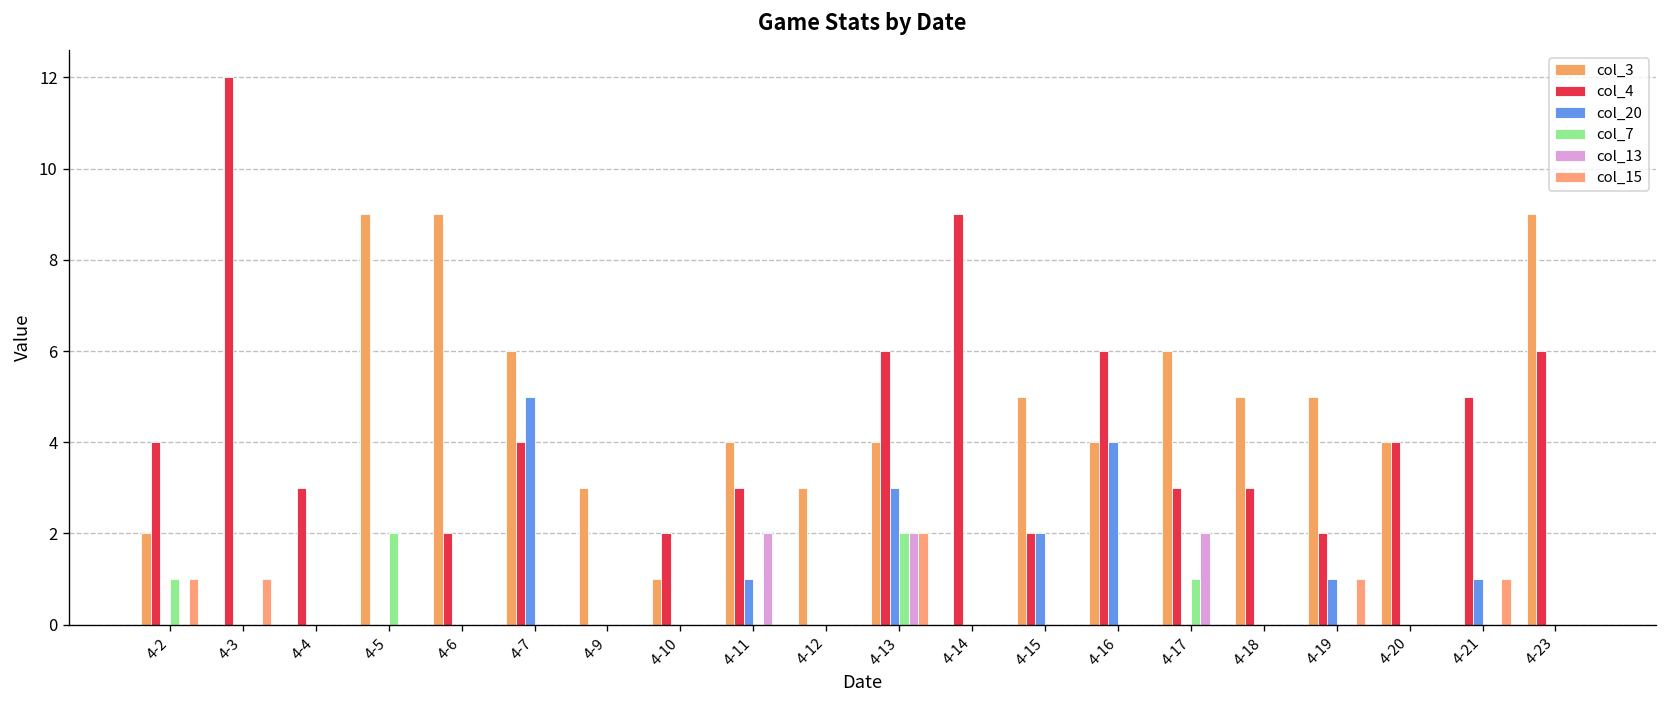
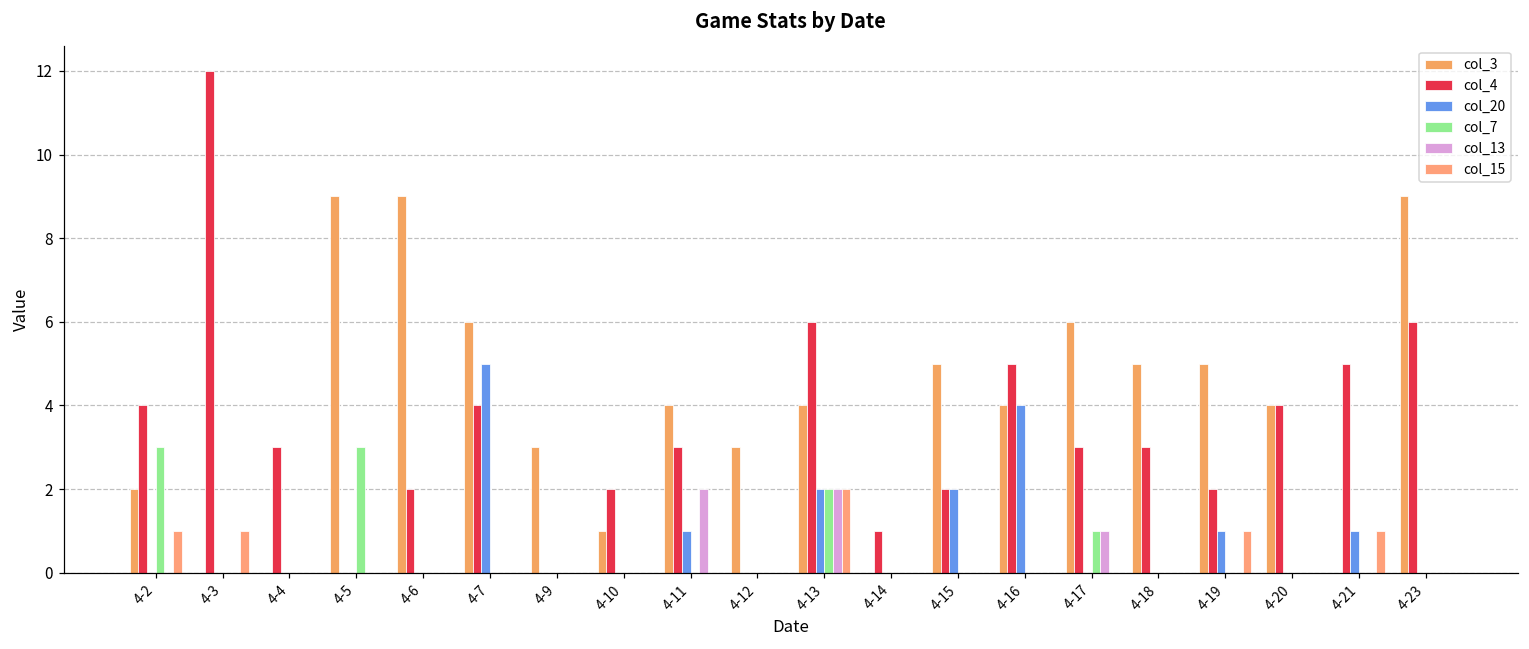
  {
    "col_4": {
      "4-2": 4,
      "4-3": 12,
      "4-4": 3,
      "4-5": 0,
      "4-6": 2,
      "4-7": 4,
      "4-9": 0,
      "4-10": 2,
      "4-11": 3,
      "4-12": 0,
      "4-13": 6,
-     "4-14": 9,
+     "4-14": 1,
      "4-15": 2,
-     "4-16": 6,
+     "4-16": 5,
      "4-17": 3,
      "4-18": 3,
      "4-19": 2,
      "4-20": 4,
      "4-21": 5,
      "4-23": 6
    },
    "col_20": {
      "4-2": 0,
      "4-3": 0,
      "4-4": 0,
      "4-5": 0,
      "4-6": 0,
      "4-7": 5,
      "4-9": 0,
      "4-10": 0,
      "4-11": 1,
      "4-12": 0,
-     "4-13": 3,
+     "4-13": 2,
      "4-14": 0,
      "4-15": 2,
      "4-16": 4,
      "4-17": 0,
      "4-18": 0,
      "4-19": 1,
      "4-20": 0,
      "4-21": 1,
      "4-23": 0
    },
    "col_7": {
-     "4-2": 1,
+     "4-2": 3,
      "4-3": 0,
      "4-4": 0,
-     "4-5": 2,
+     "4-5": 3,
      "4-6": 0,
      "4-7": 0,
      "4-9": 0,
      "4-10": 0,
      "4-11": 0,
      "4-12": 0,
      "4-13": 2,
      "4-14": 0,
      "4-15": 0,
      "4-16": 0,
      "4-17": 1,
      "4-18": 0,
      "4-19": 0,
      "4-20": 0,
      "4-21": 0,
      "4-23": 0
    },
    "col_13": {
      "4-2": 0,
      "4-3": 0,
      "4-4": 0,
      "4-5": 0,
      "4-6": 0,
      "4-7": 0,
      "4-9": 0,
      "4-10": 0,
      "4-11": 2,
      "4-12": 0,
      "4-13": 2,
      "4-14": 0,
      "4-15": 0,
      "4-16": 0,
-     "4-17": 2,
+     "4-17": 1,
      "4-18": 0,
      "4-19": 0,
      "4-20": 0,
      "4-21": 0,
      "4-23": 0
    }
  }
